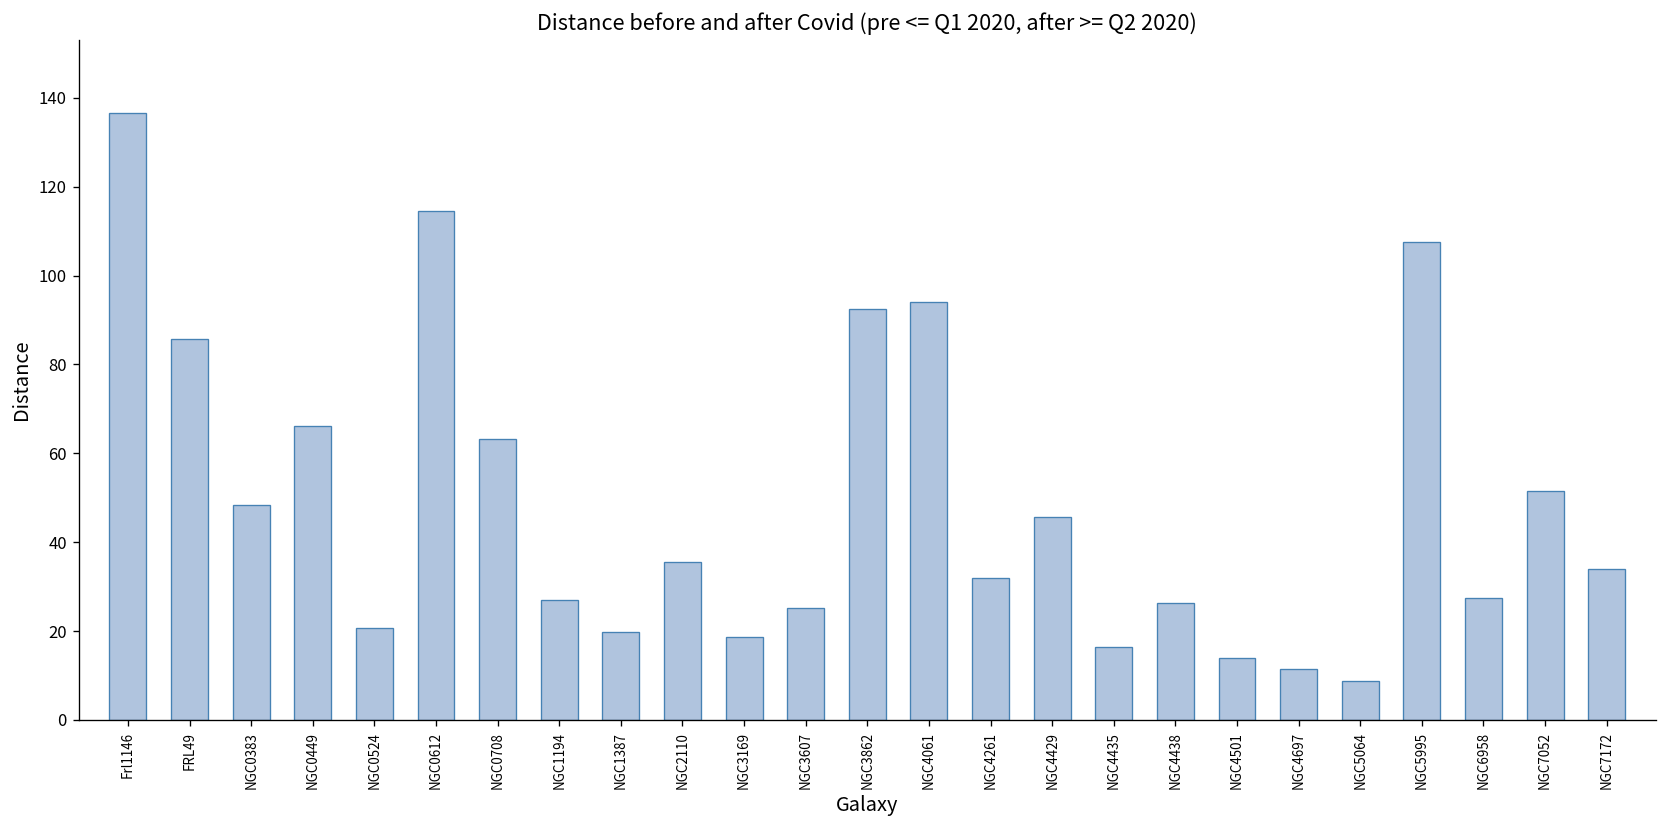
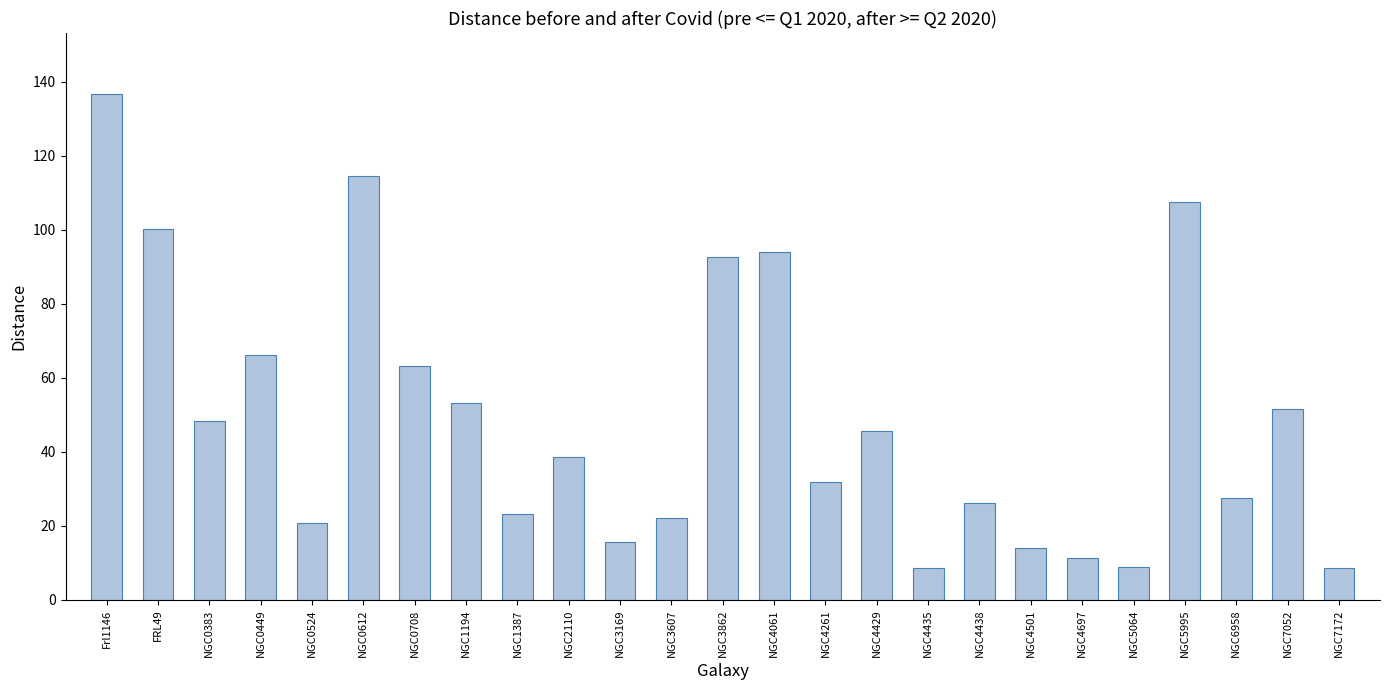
  {
    "Frl1146": 137,
-   "FRL49": 86,
+   "FRL49": 100,
    "NGC0383": 48,
    "NGC0449": 66,
    "NGC0524": 21,
    "NGC0612": 115,
    "NGC0708": 63,
-   "NGC1194": 27,
-   "NGC1387": 20,
-   "NGC2110": 36,
-   "NGC3169": 19,
-   "NGC3607": 25,
+   "NGC1194": 53,
+   "NGC1387": 23,
+   "NGC2110": 39,
+   "NGC3169": 16,
+   "NGC3607": 22,
    "NGC3862": 93,
    "NGC4061": 94,
    "NGC4261": 32,
    "NGC4429": 46,
-   "NGC4435": 17,
+   "NGC4435": 9,
    "NGC4438": 26,
    "NGC4501": 14,
    "NGC4697": 11,
    "NGC5064": 9,
    "NGC5995": 108,
    "NGC6958": 28,
    "NGC7052": 52,
-   "NGC7172": 34
+   "NGC7172": 9
  }
